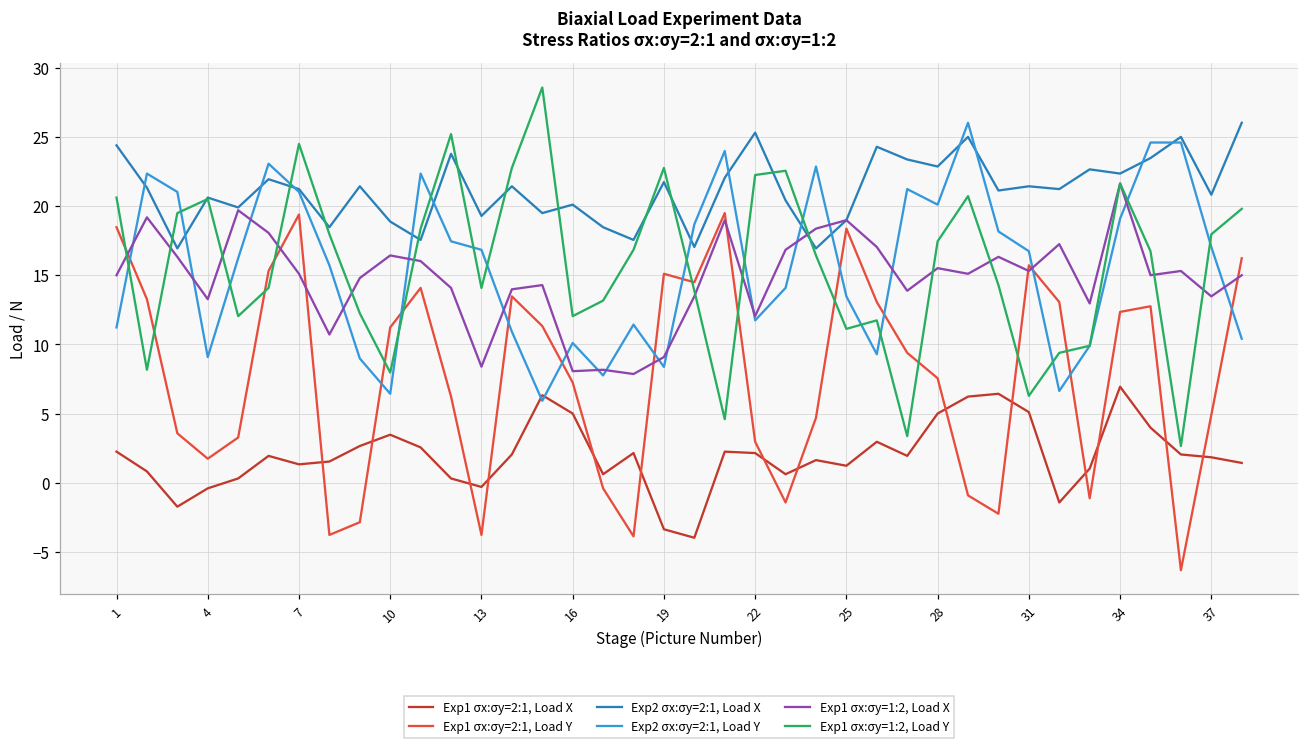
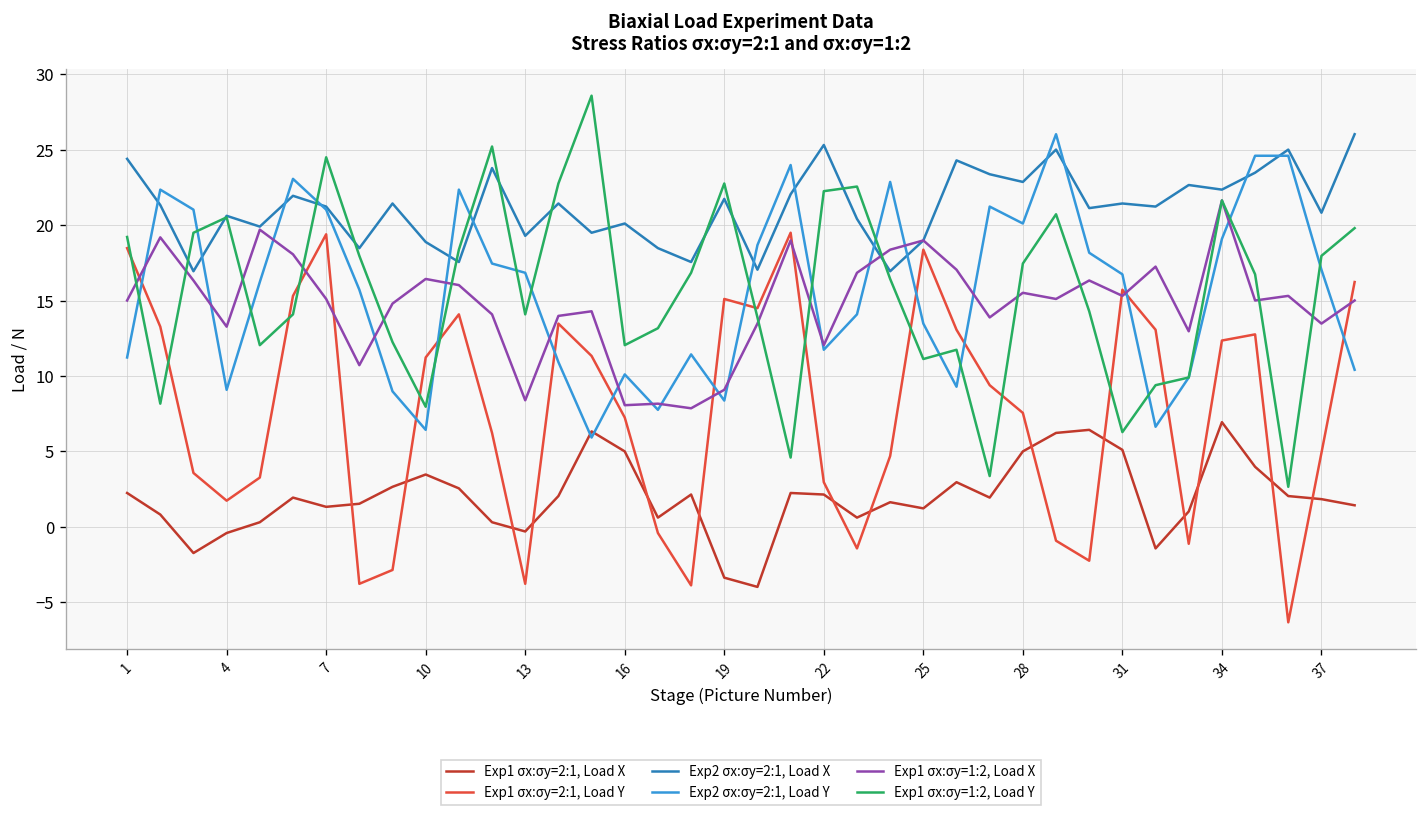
  {
    "Exp1 σx:σy=1:2, Load X": {
      "1": 15.0,
      "4": 13.3,
      "7": 15.1,
      "10": 16.4,
      "13": 8.4,
      "16": 8.1,
      "19": 9.1,
      "22": 12.0,
      "28": 15.5,
      "31": 15.3,
      "37": 13.5
    },
    "Exp1 σx:σy=1:2, Load Y": {
-     "1": 20.6,
+     "1": 19.2,
      "7": 24.5,
      "10": 8.0,
      "13": 14.1,
      "16": 12.0,
      "19": 22.8,
      "22": 22.2,
      "25": 11.1,
      "28": 17.5,
      "31": 6.3,
      "37": 18.0
    }
  }
